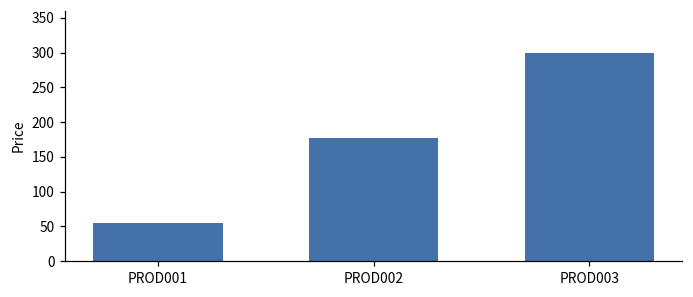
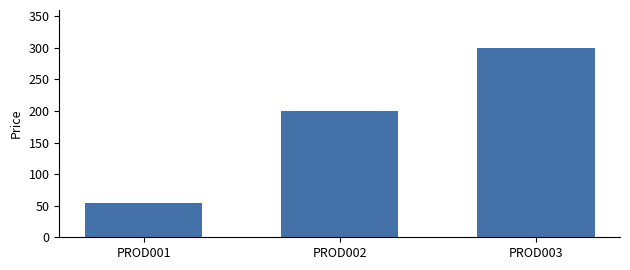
  {
    "PROD001": 50,
-   "PROD002": 180,
+   "PROD002": 200,
    "PROD003": 300
  }
